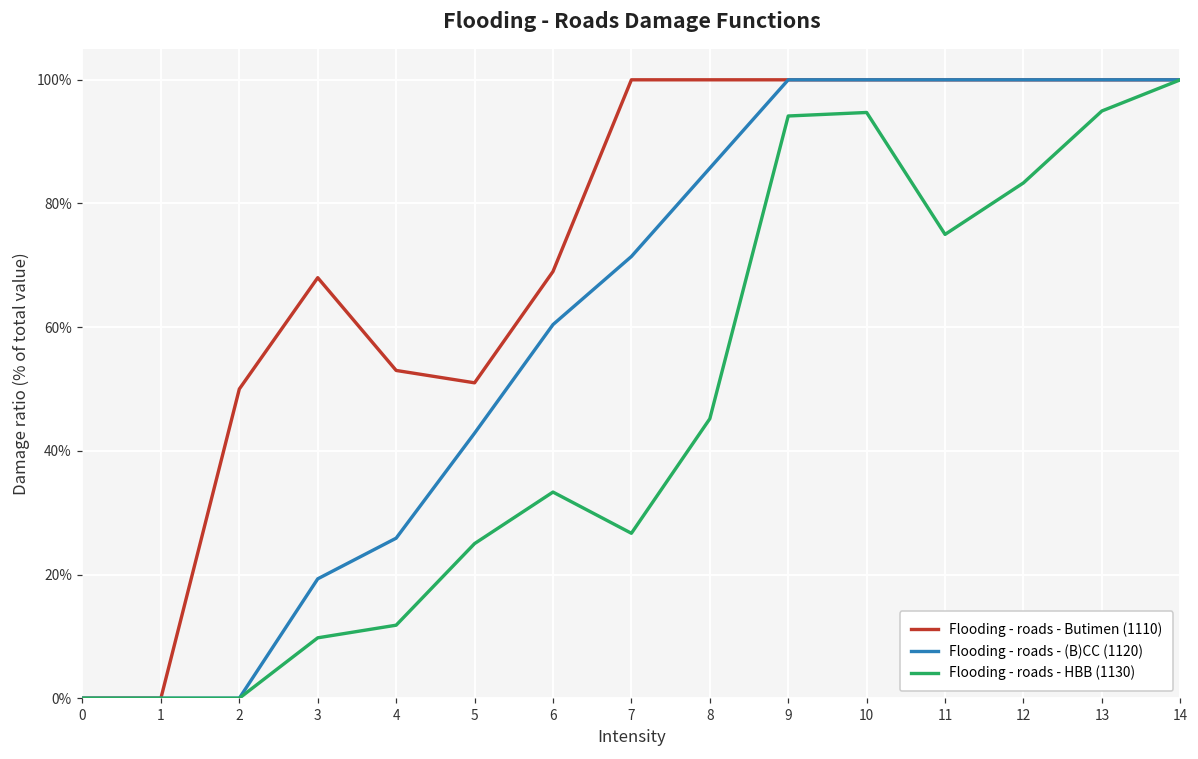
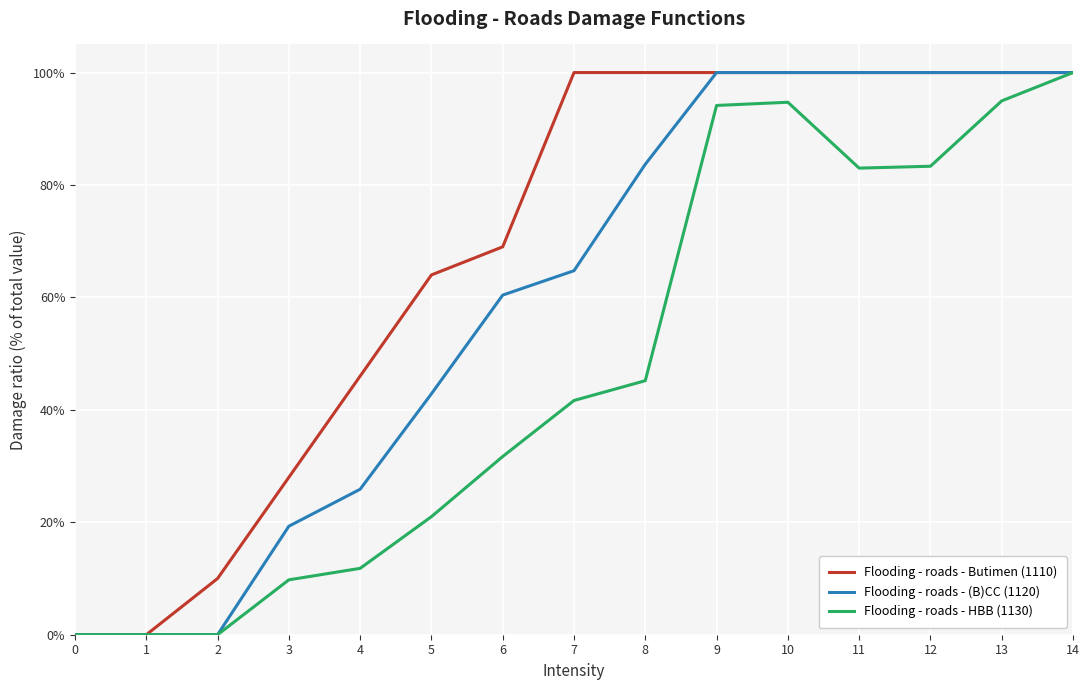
  {
    "Flooding - roads - Butimen (1110)": {
-     "2": "50%",
-     "3": "68%",
-     "4": "53%",
-     "5": "51%",
+     "2": "10%",
+     "3": "28%",
+     "4": "46%",
+     "5": "64%",
      "6": "69%",
      "7": "100%",
      "8": "100%"
    },
    "Flooding - roads - (B)CC (1120)": {
      "3": "19%",
      "4": "26%",
      "5": "43%",
      "6": "60%",
-     "7": "71%",
-     "8": "86%"
+     "7": "65%",
+     "8": "84%"
    },
    "Flooding - roads - HBB (1130)": {
      "3": "10%",
      "4": "12%",
-     "5": "25%",
-     "6": "33%",
-     "7": "27%",
+     "5": "21%",
+     "6": "32%",
+     "7": "42%",
      "8": "45%",
      "9": "94%",
      "10": "95%",
-     "11": "75%",
+     "11": "83%",
      "12": "83%",
      "13": "95%"
    }
  }
